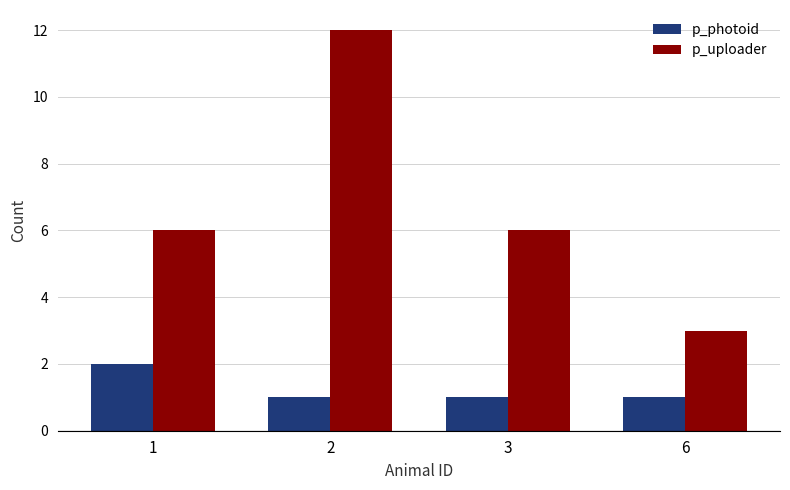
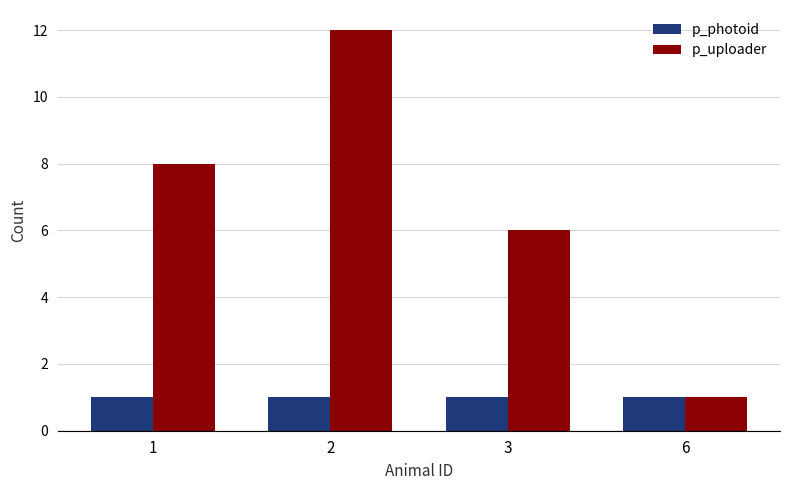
  {
    "p_photoid": {
-     "1": 2,
+     "1": 1,
      "2": 1,
      "3": 1,
      "6": 1
    },
    "p_uploader": {
-     "1": 6,
+     "1": 8,
      "2": 12,
      "3": 6,
-     "6": 3
+     "6": 1
    }
  }
